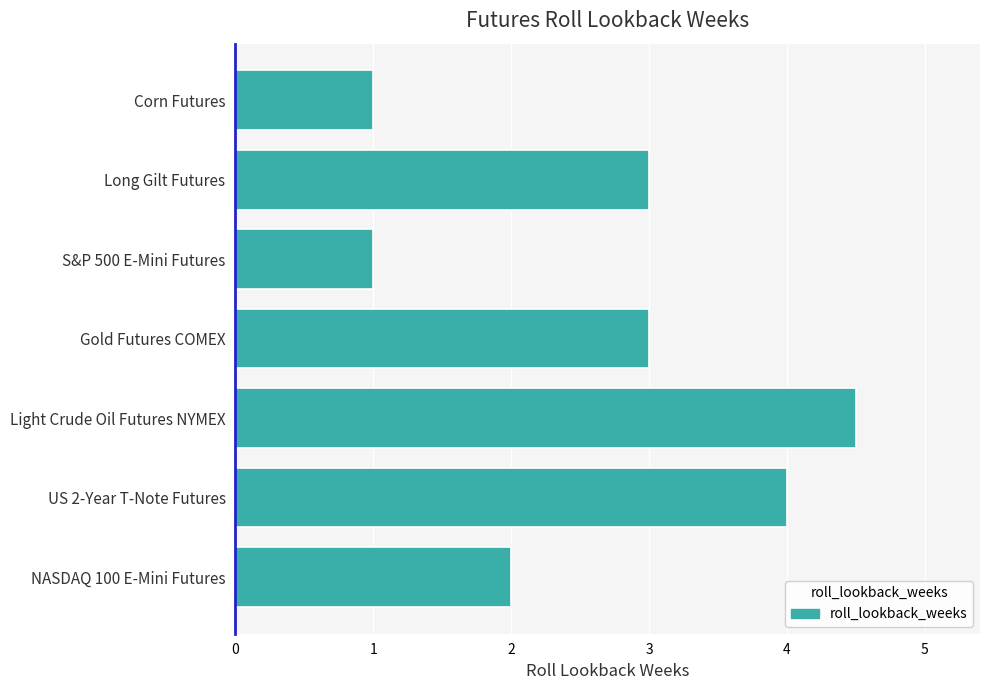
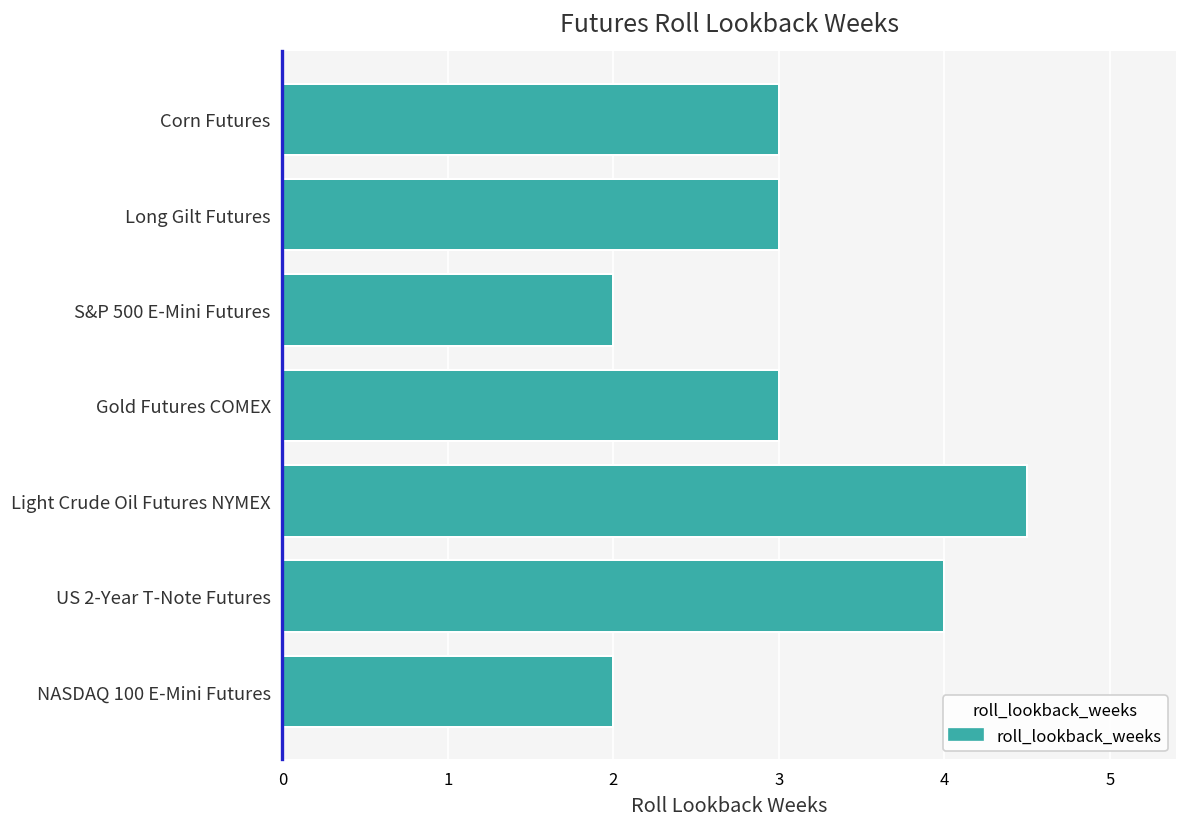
  {
-   "Corn Futures": 1,
+   "Corn Futures": 3,
    "Long Gilt Futures": 3,
-   "S&P 500 E-Mini Futures": 1,
+   "S&P 500 E-Mini Futures": 2,
    "Gold Futures COMEX": 3,
    "Light Crude Oil Futures NYMEX": 4.50,
    "US 2-Year T-Note Futures": 4,
    "NASDAQ 100 E-Mini Futures": 2
  }
